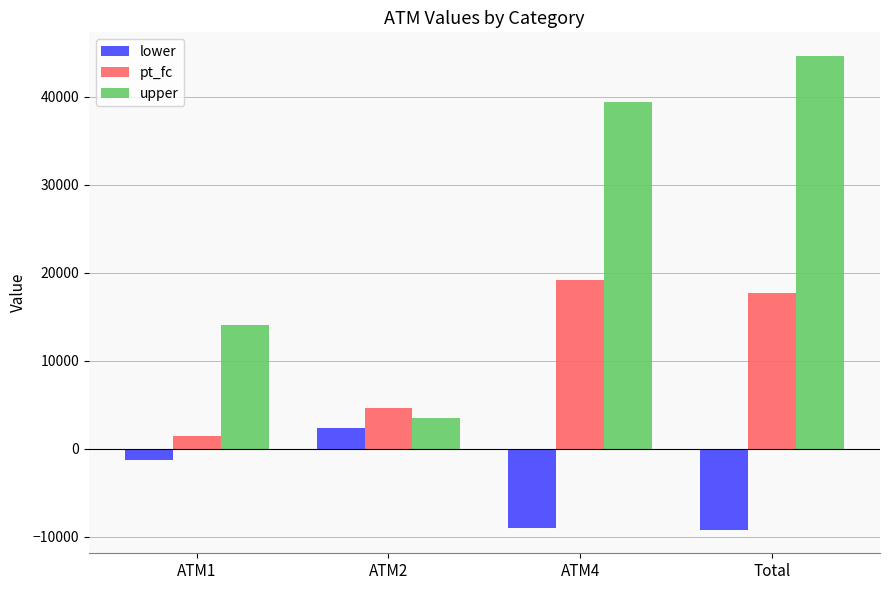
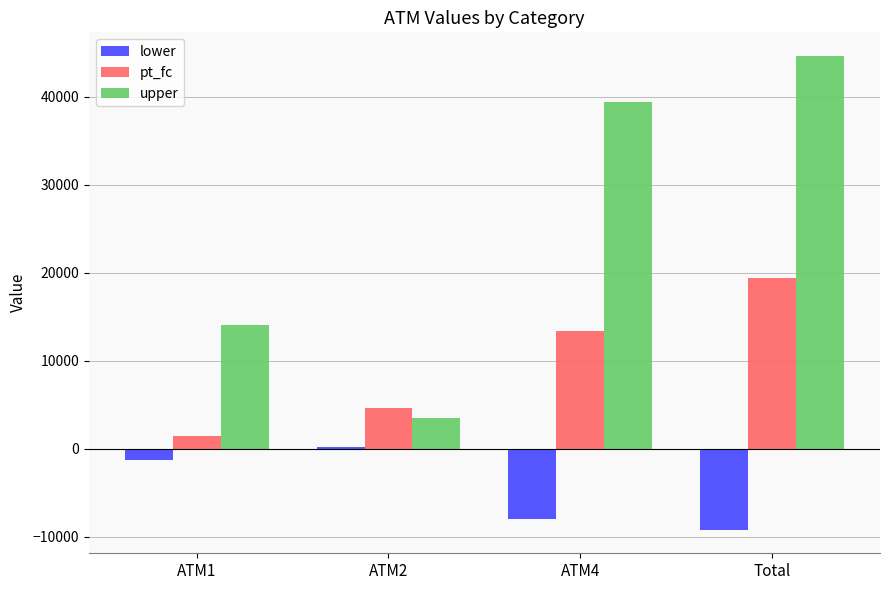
  {
    "lower": {
      "ATM1": -1000,
-     "ATM2": 2000,
-     "ATM4": -9000,
+     "ATM2": 0,
+     "ATM4": -8000,
      "Total": -9000
    },
    "pt_fc": {
      "ATM1": 1000,
      "ATM2": 5000,
-     "ATM4": 19000,
-     "Total": 18000
+     "ATM4": 13000,
+     "Total": 19000
    },
    "upper": {
      "ATM1": 14000,
      "ATM2": 4000,
      "ATM4": 39000,
      "Total": 45000
    }
  }
